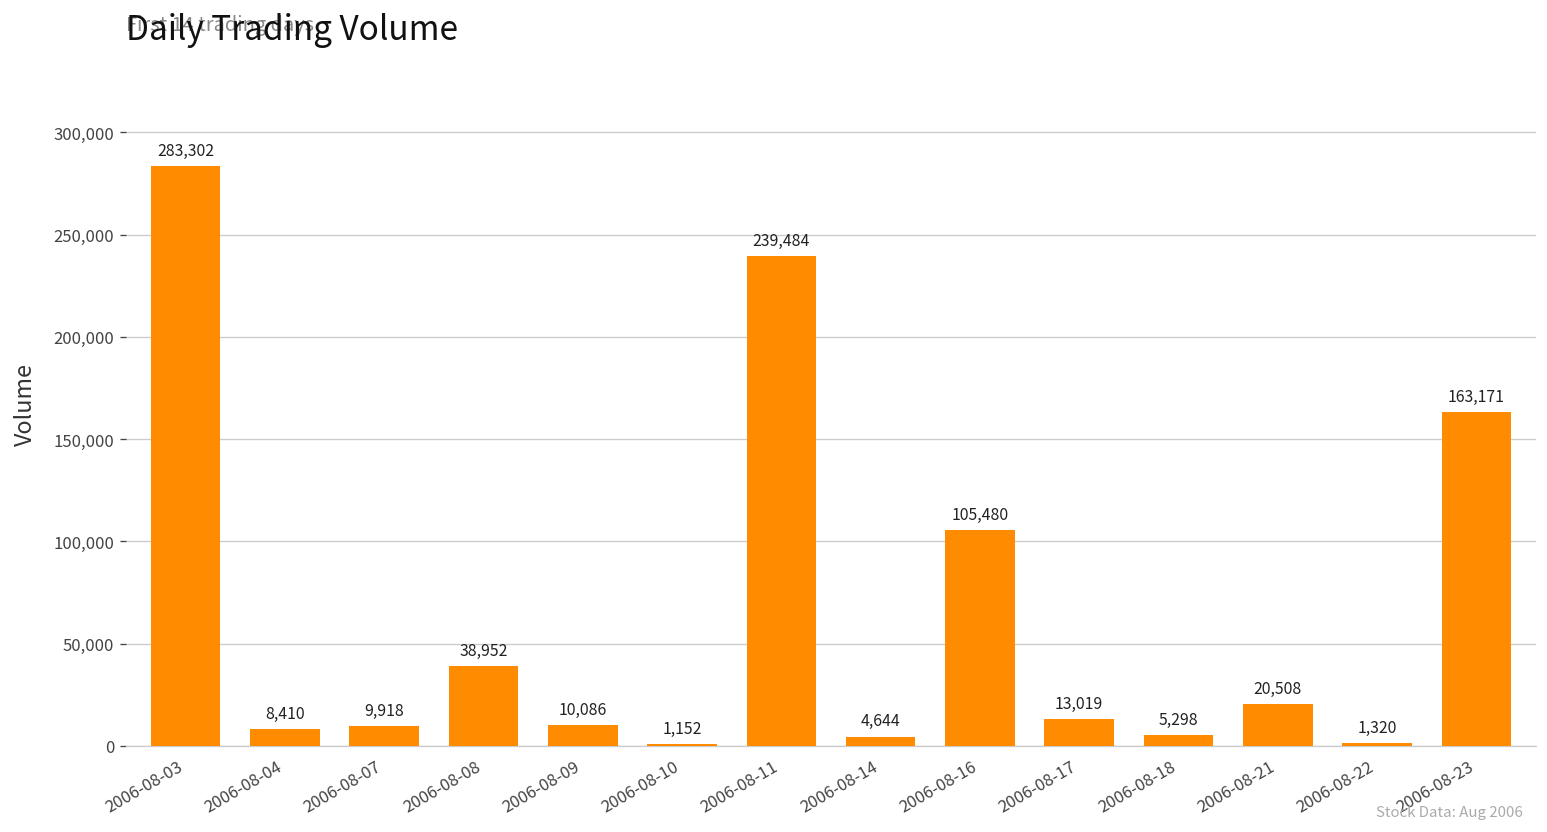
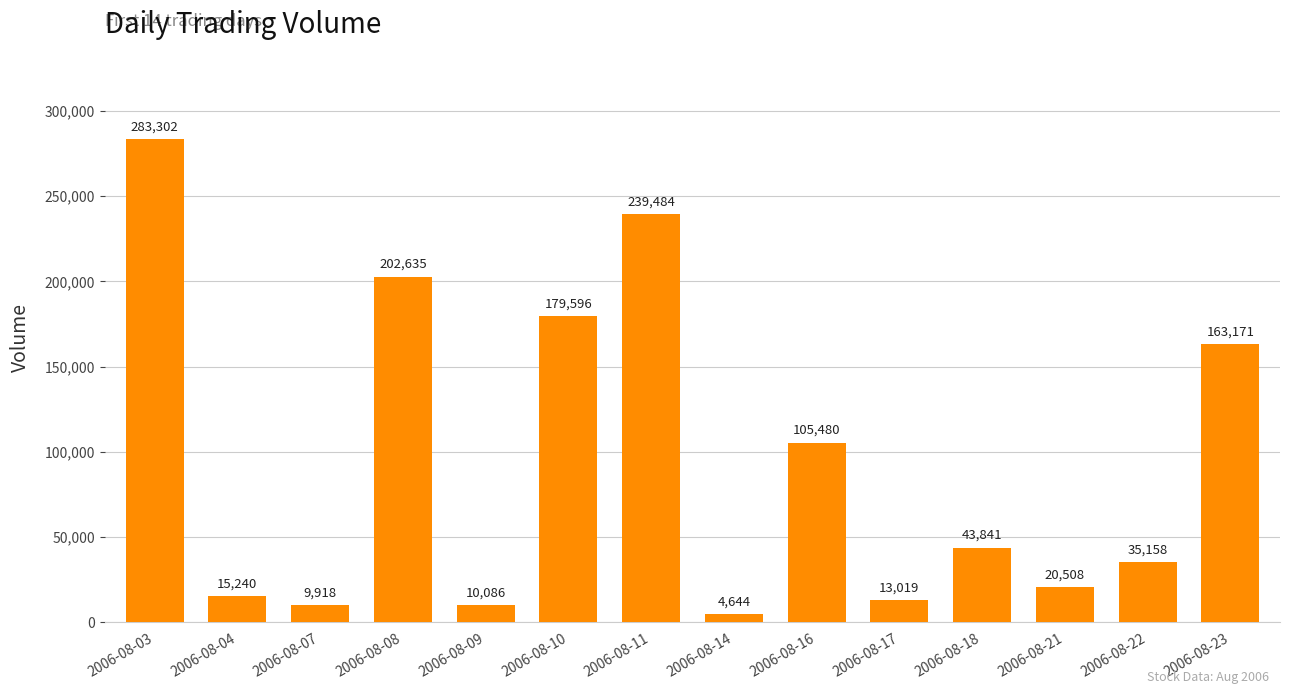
  {
    "2006-08-03": "283,302",
-   "2006-08-04": "8,410",
+   "2006-08-04": "15,240",
    "2006-08-07": "9,918",
-   "2006-08-08": "38,952",
+   "2006-08-08": "202,635",
    "2006-08-09": "10,086",
-   "2006-08-10": "1,152",
+   "2006-08-10": "179,596",
    "2006-08-11": "239,484",
    "2006-08-14": "4,644",
    "2006-08-16": "105,480",
    "2006-08-17": "13,019",
-   "2006-08-18": "5,298",
+   "2006-08-18": "43,841",
    "2006-08-21": "20,508",
-   "2006-08-22": "1,320",
+   "2006-08-22": "35,158",
    "2006-08-23": "163,171"
  }
